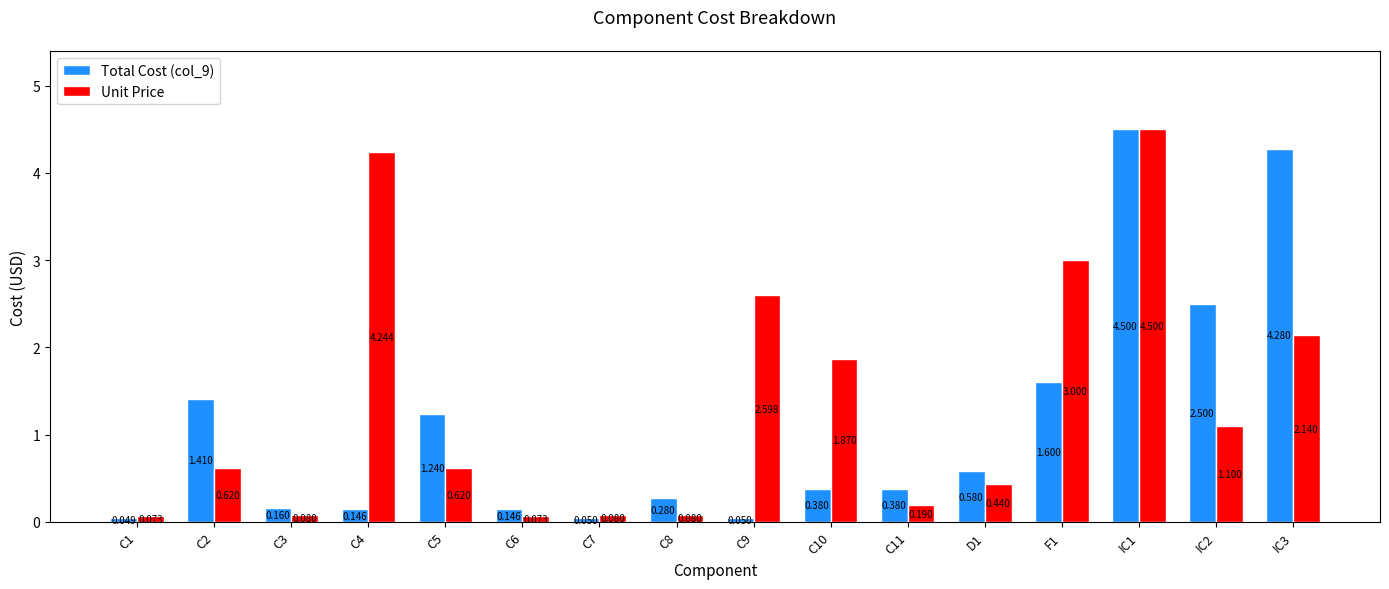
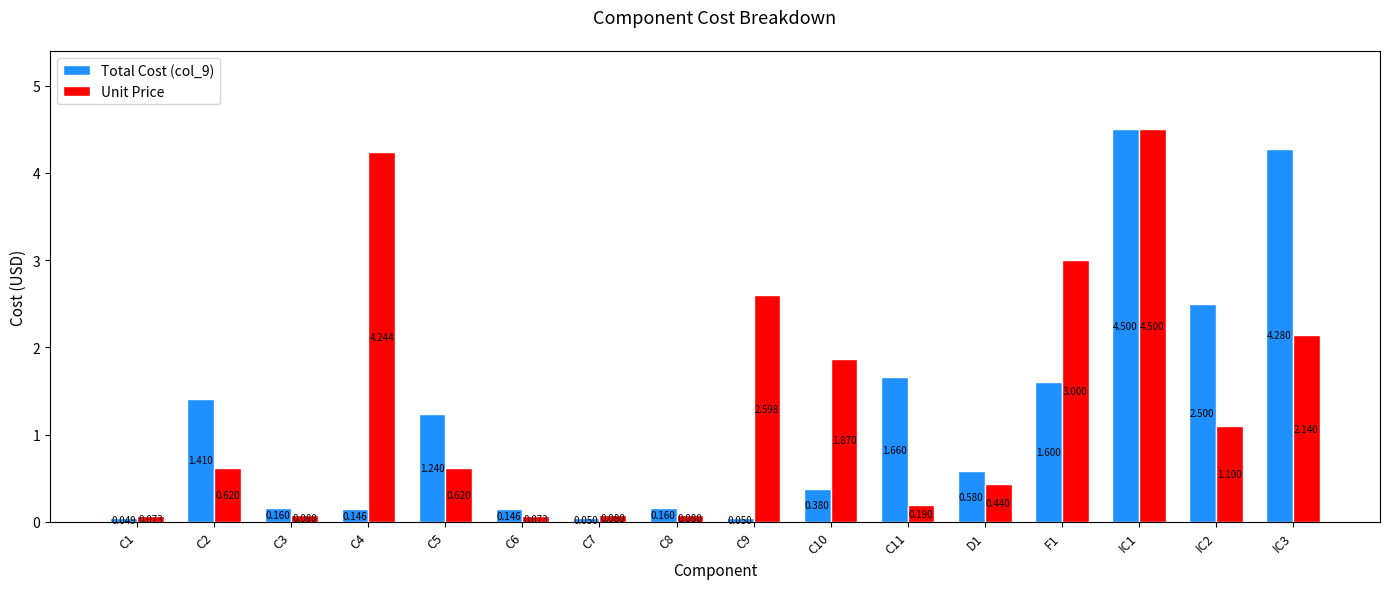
  {
    "Total Cost (col_9)": {
      "C1": 0.049,
      "C2": 1.410,
      "C3": 0.160,
      "C4": 0.146,
      "C5": 1.240,
      "C6": 0.146,
      "C7": 0.050,
-     "C8": 0.280,
+     "C8": 0.160,
      "C9": 0.050,
      "C10": 0.380,
-     "C11": 0.380,
+     "C11": 1.660,
      "D1": 0.580,
      "F1": 1.600,
      "IC1": 4.500,
      "IC2": 2.500,
      "IC3": 4.280
    },
    "Unit Price": {
      "C1": 0.073,
      "C2": 0.620,
      "C3": 0.080,
      "C4": 4.244,
      "C5": 0.620,
      "C6": 0.073,
      "C7": 0.080,
      "C8": 0.080,
      "C9": 2.598,
      "C10": 1.870,
      "C11": 0.190,
      "D1": 0.440,
      "F1": 3.000,
      "IC1": 4.500,
      "IC2": 1.100,
      "IC3": 2.140
    }
  }
